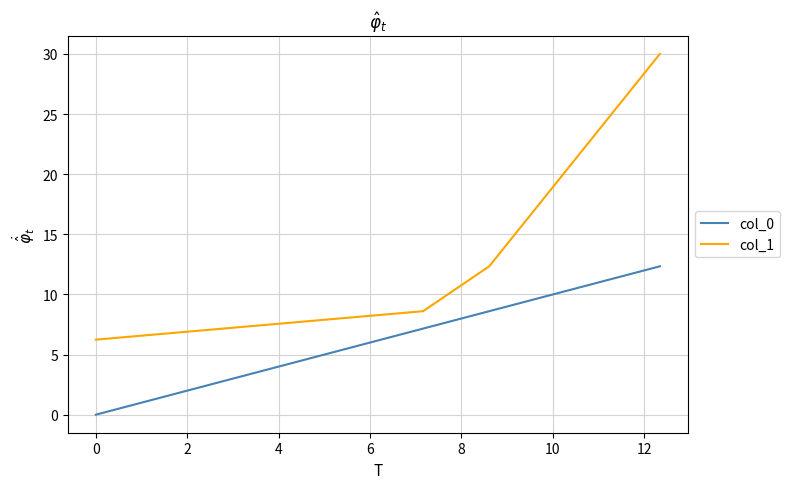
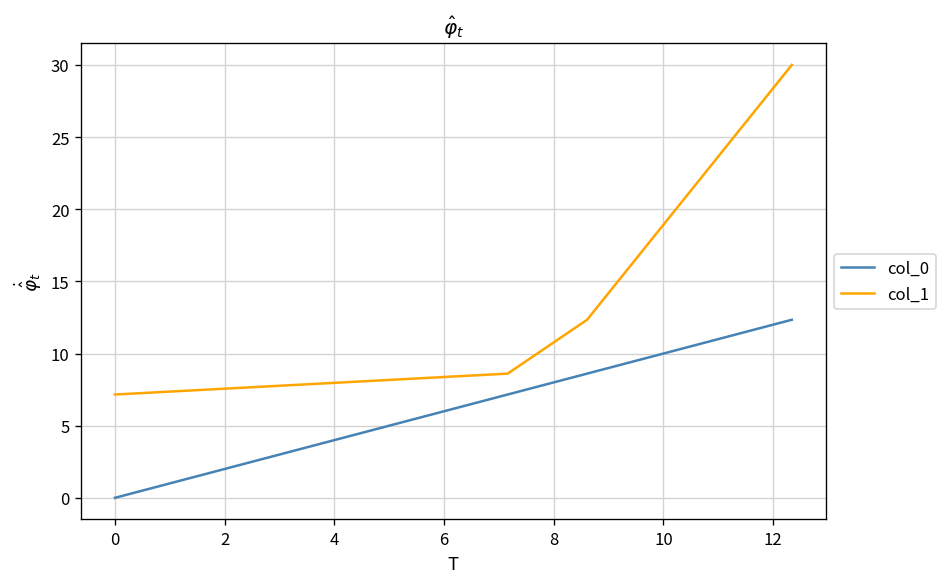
  {
    "col_0": {
      "0": 0.0
    },
    "col_1": {
-     "0": 6.2
+     "0": 7.2
    }
  }
